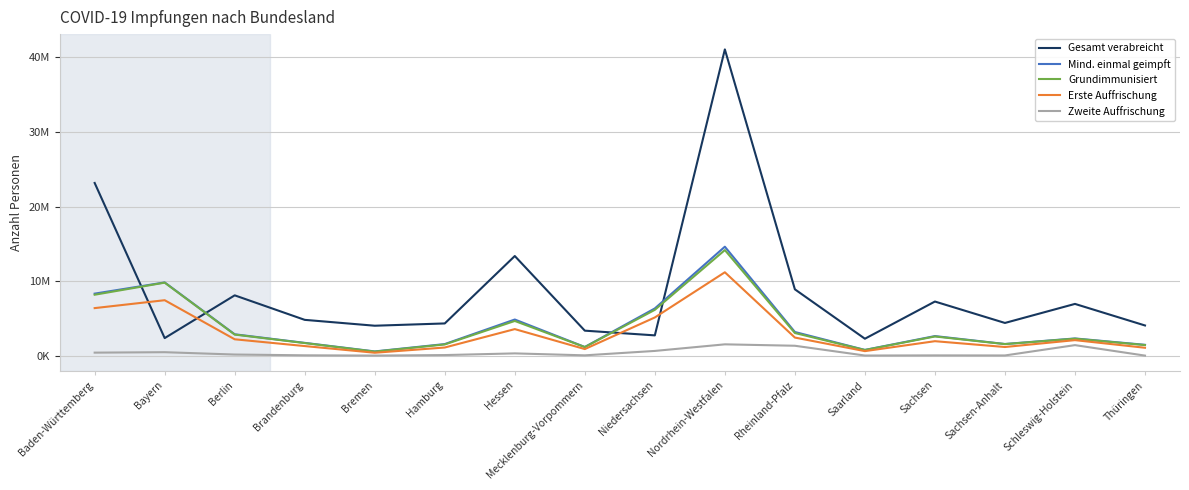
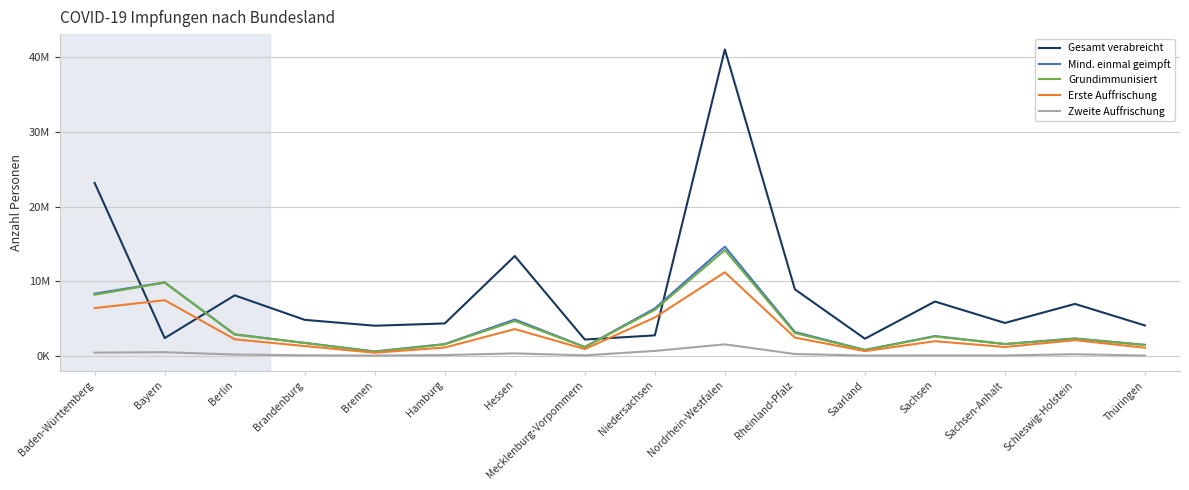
  {
    "Gesamt verabreicht": {
      "Baden-Württemberg": 23000000,
      "Bayern": 2000000,
      "Berlin": 8000000,
      "Brandenburg": 5000000,
      "Bremen": 4000000,
      "Hamburg": 4000000,
      "Hessen": 13000000,
-     "Mecklenburg-Vorpommern": 3000000,
+     "Mecklenburg-Vorpommern": 2000000,
      "Niedersachsen": 3000000,
      "Nordrhein-Westfalen": 41000000,
      "Rheinland-Pfalz": 9000000,
      "Saarland": 2000000,
      "Sachsen": 7000000,
      "Sachsen-Anhalt": 4000000,
      "Schleswig-Holstein": 7000000,
      "Thüringen": 4000000
    },
    "Mind. einmal geimpft": {
      "Nordrhein-Westfalen": 15000000
    },
    "Grundimmunisiert": {
      "Nordrhein-Westfalen": 14000000
    },
    "Erste Auffrischung": {
      "Baden-Württemberg": 6000000,
      "Bayern": 7000000,
      "Berlin": 2000000,
      "Brandenburg": 1000000,
      "Hamburg": 1000000,
      "Hessen": 4000000,
      "Niedersachsen": 5000000,
      "Nordrhein-Westfalen": 11000000,
      "Rheinland-Pfalz": 2000000,
      "Sachsen": 2000000,
      "Sachsen-Anhalt": 1000000,
      "Thüringen": 1000000
    },
    "Zweite Auffrischung": {
      "Baden-Württemberg": 0,
      "Bayern": 1000000,
      "Berlin": 0,
      "Brandenburg": 0,
      "Bremen": 0,
      "Hamburg": 0,
      "Hessen": 0,
      "Mecklenburg-Vorpommern": 0,
      "Niedersachsen": 1000000,
      "Nordrhein-Westfalen": 2000000,
-     "Rheinland-Pfalz": 1000000,
+     "Rheinland-Pfalz": 0,
      "Saarland": 0,
      "Sachsen": 0,
      "Sachsen-Anhalt": 0,
-     "Schleswig-Holstein": 1000000,
+     "Schleswig-Holstein": 0,
      "Thüringen": 0
    }
  }
